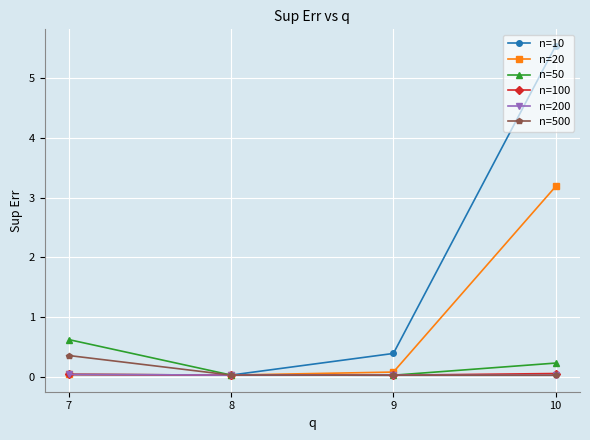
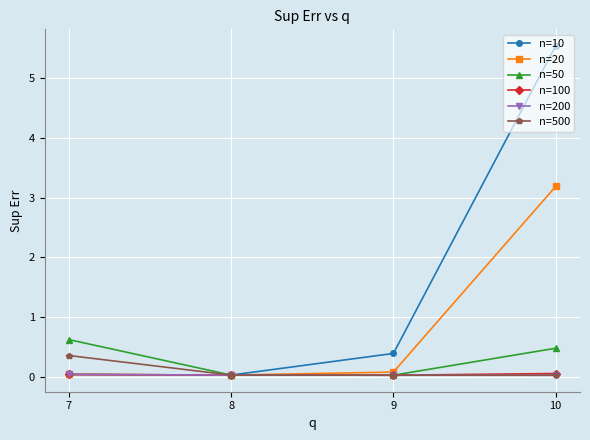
  {
    "n=10": {
      "9": 0.4
    },
    "n=20": {
      "9": 0.1,
      "10": 3.2
    },
    "n=50": {
      "7": 0.6,
-     "10": 0.2
+     "10": 0.5
    },
    "n=500": {
      "7": 0.4
    }
  }
